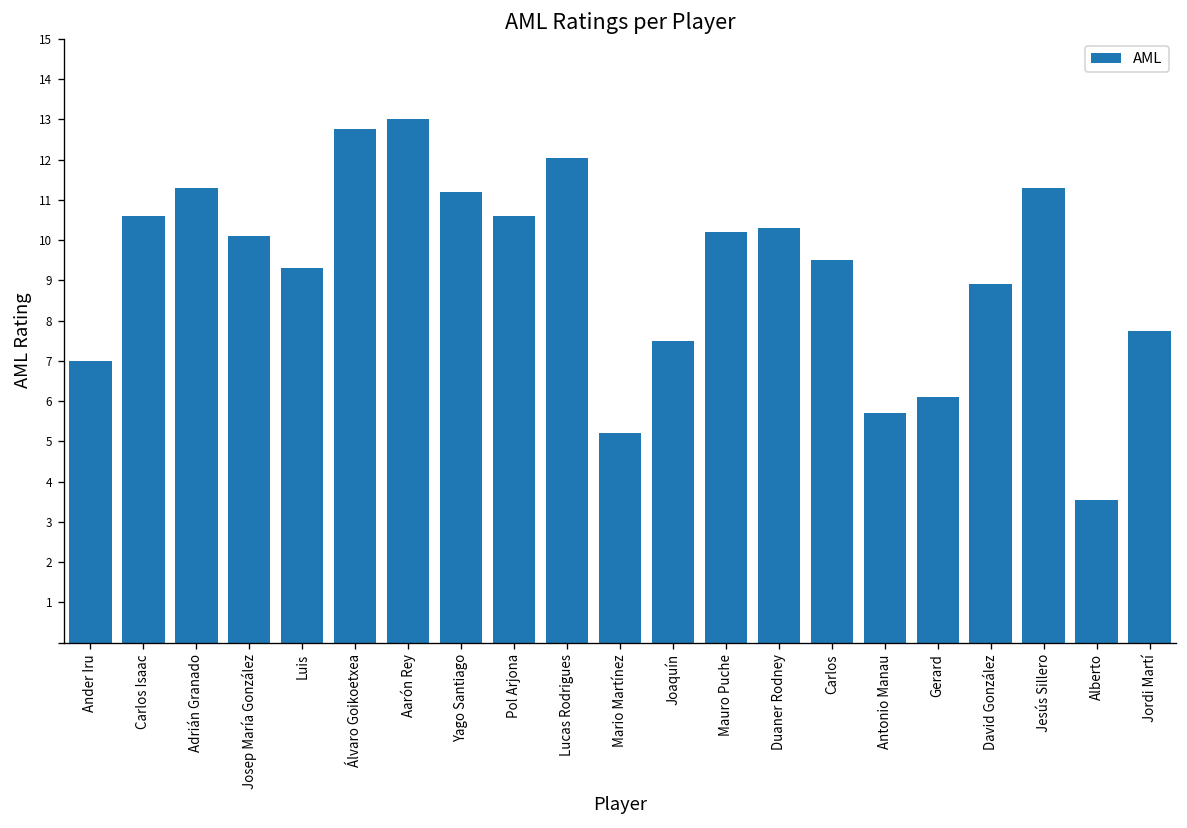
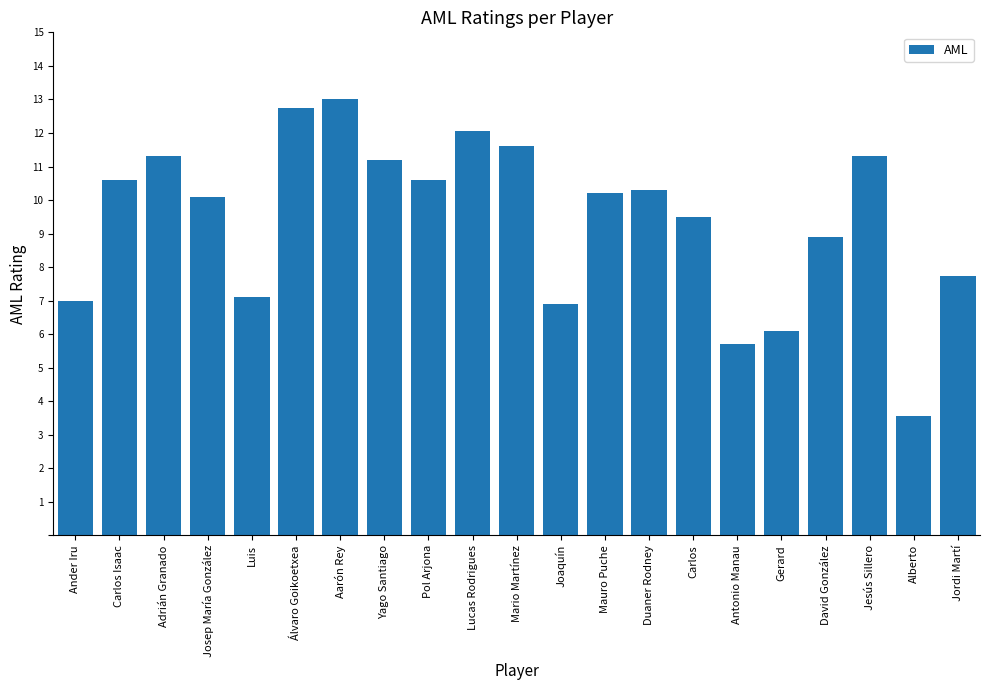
  {
    "Ander Iru": 7.0,
    "Carlos Isaac": 10.6,
    "Adrián Granado": 11.3,
    "Josep María González": 10.1,
-   "Luis": 9.3,
+   "Luis": 7.1,
    "Álvaro Goikoetxea": 12.8,
    "Aarón Rey": 13.0,
    "Yago Santiago": 11.2,
    "Pol Arjona": 10.6,
    "Lucas Rodrigues": 12.1,
-   "Mario Martínez": 5.2,
-   "Joaquín": 7.5,
+   "Mario Martínez": 11.6,
+   "Joaquín": 6.9,
    "Mauro Puche": 10.2,
    "Duaner Rodney": 10.3,
    "Carlos": 9.5,
    "Antonio Manau": 5.7,
    "Gerard": 6.1,
    "David González": 8.9,
    "Jesús Sillero": 11.3,
    "Alberto": 3.6,
    "Jordi Martí": 7.8
  }
